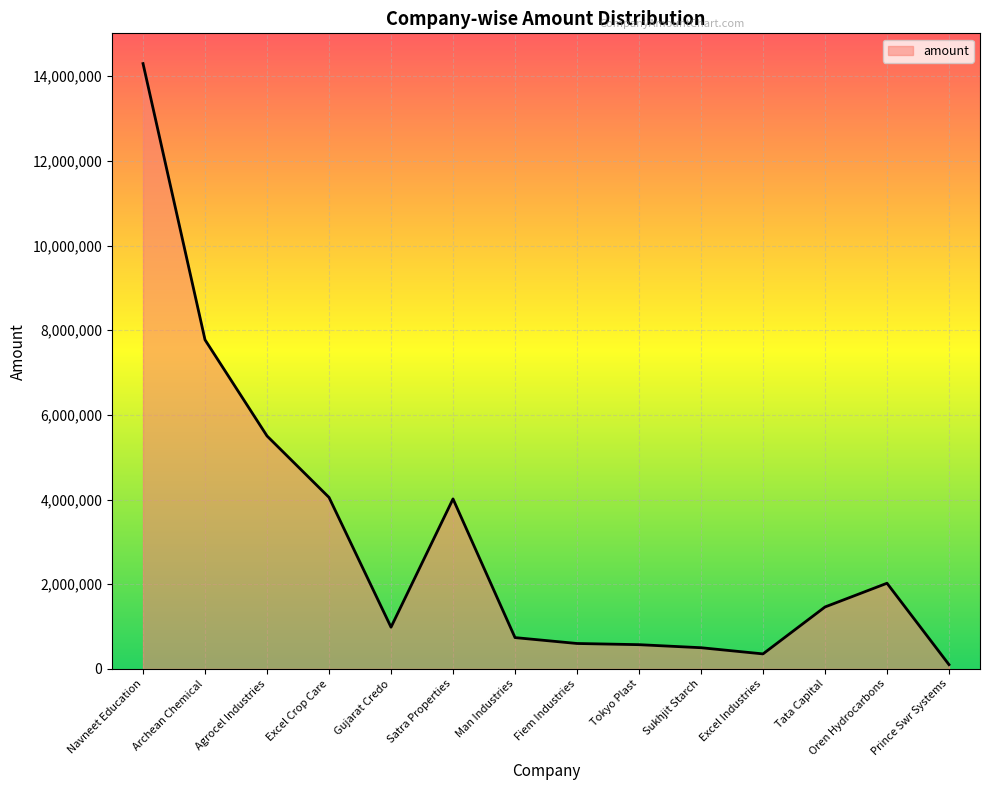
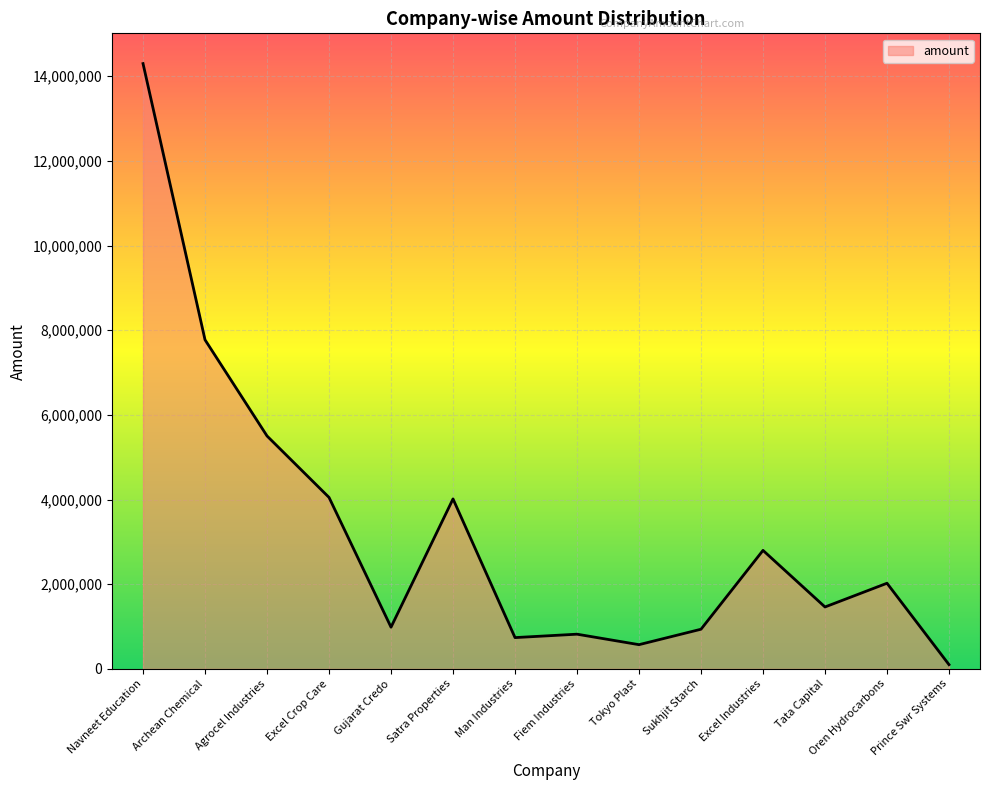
  {
    "Navneet Education": "14,300,000",
    "Archean Chemical": "7,800,000",
    "Agrocel Industries": "5,500,000",
    "Excel Crop Care": "4,100,000",
    "Gujarat Credo": "1,000,000",
    "Satra Properties": "4,000,000",
    "Man Industries": "700,000",
-   "Fiem Industries": "600,000",
+   "Fiem Industries": "800,000",
    "Tokyo Plast": "600,000",
-   "Sukhjit Starch": "500,000",
-   "Excel Industries": "400,000",
+   "Sukhjit Starch": "900,000",
+   "Excel Industries": "2,800,000",
    "Tata Capital": "1,500,000",
    "Oren Hydrocarbons": "2,000,000",
    "Prince Swr Systems": "100,000"
  }
